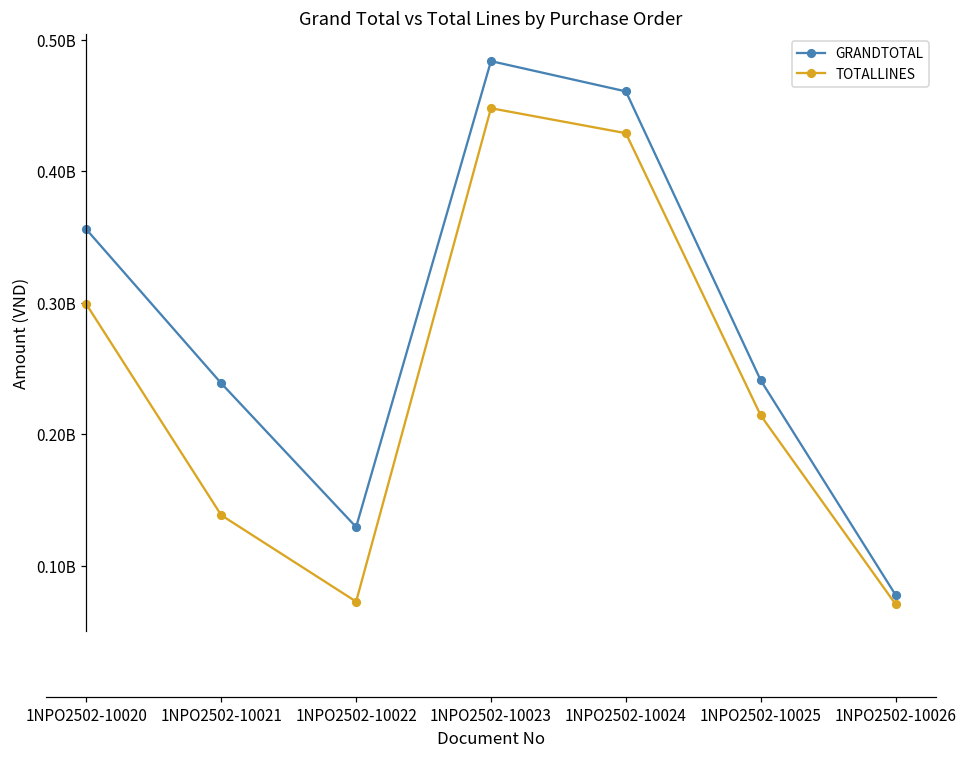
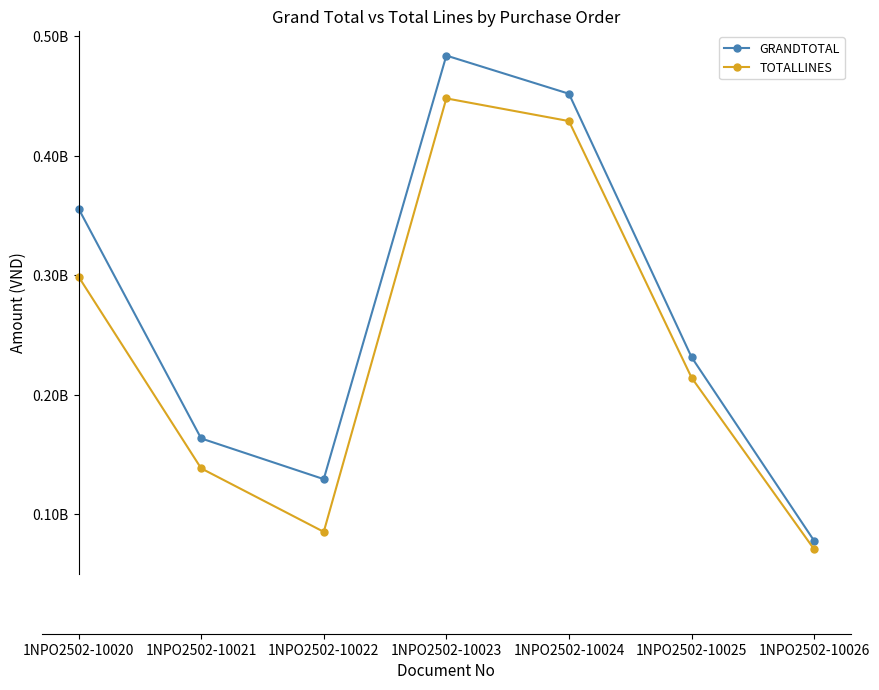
  {
    "GRANDTOTAL": {
      "1NPO2502-10020": 356000000,
-     "1NPO2502-10021": 239000000,
+     "1NPO2502-10021": 163000000,
      "1NPO2502-10022": 129000000,
      "1NPO2502-10023": 484000000,
-     "1NPO2502-10024": 461000000,
-     "1NPO2502-10025": 241000000,
+     "1NPO2502-10024": 452000000,
+     "1NPO2502-10025": 231000000,
      "1NPO2502-10026": 78000000
    },
    "TOTALLINES": {
      "1NPO2502-10020": 299000000,
      "1NPO2502-10021": 138000000,
-     "1NPO2502-10022": 73000000,
+     "1NPO2502-10022": 85000000,
      "1NPO2502-10023": 448000000,
      "1NPO2502-10024": 429000000,
      "1NPO2502-10025": 214000000,
      "1NPO2502-10026": 71000000
    }
  }
